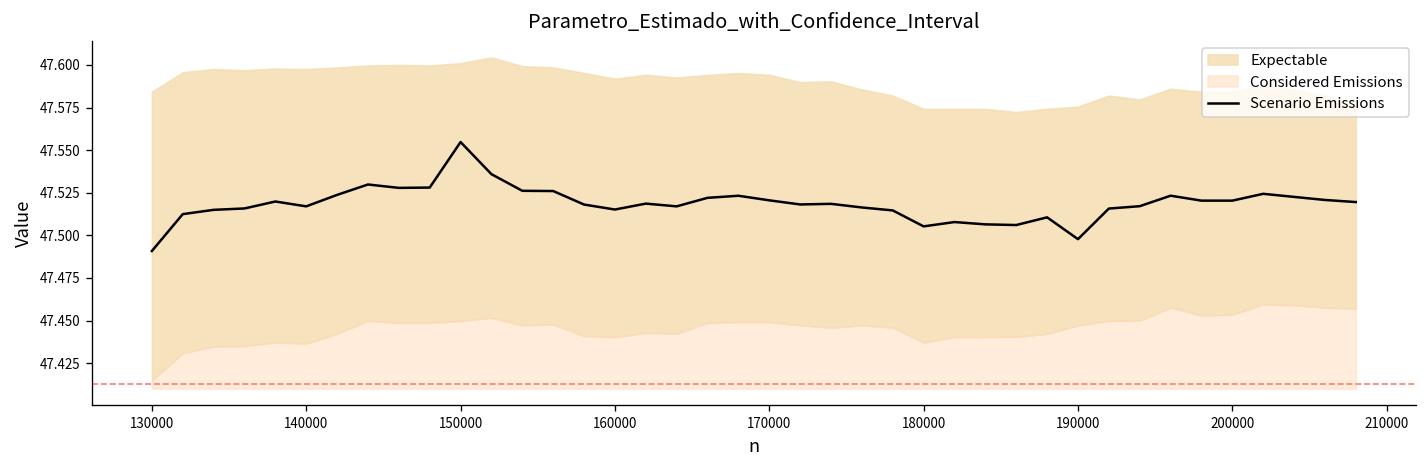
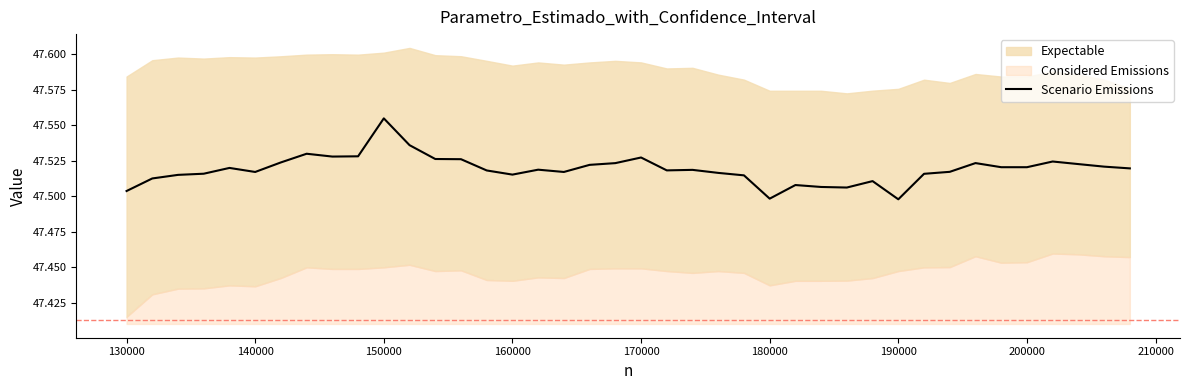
  {
    "Scenario Emissions": {
-     "130000": 47.491,
+     "130000": 47.504,
      "140000": 47.517,
      "150000": 47.555,
      "160000": 47.515,
-     "170000": 47.521,
-     "180000": 47.505,
+     "170000": 47.527,
+     "180000": 47.498,
      "190000": 47.498,
      "200000": 47.520
    }
  }
